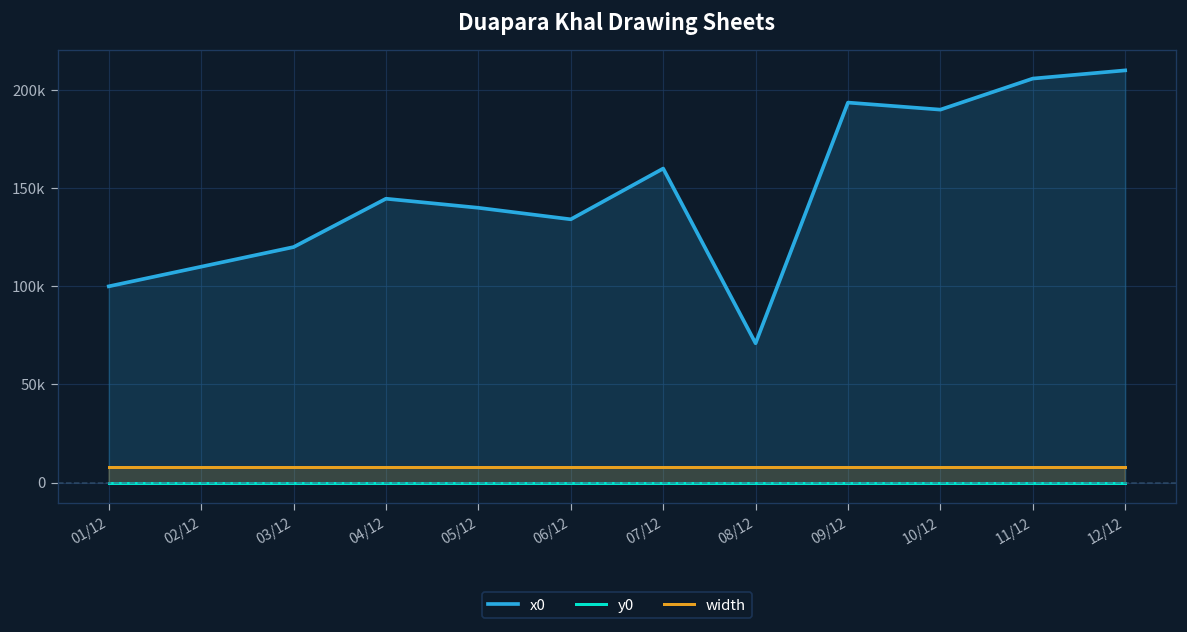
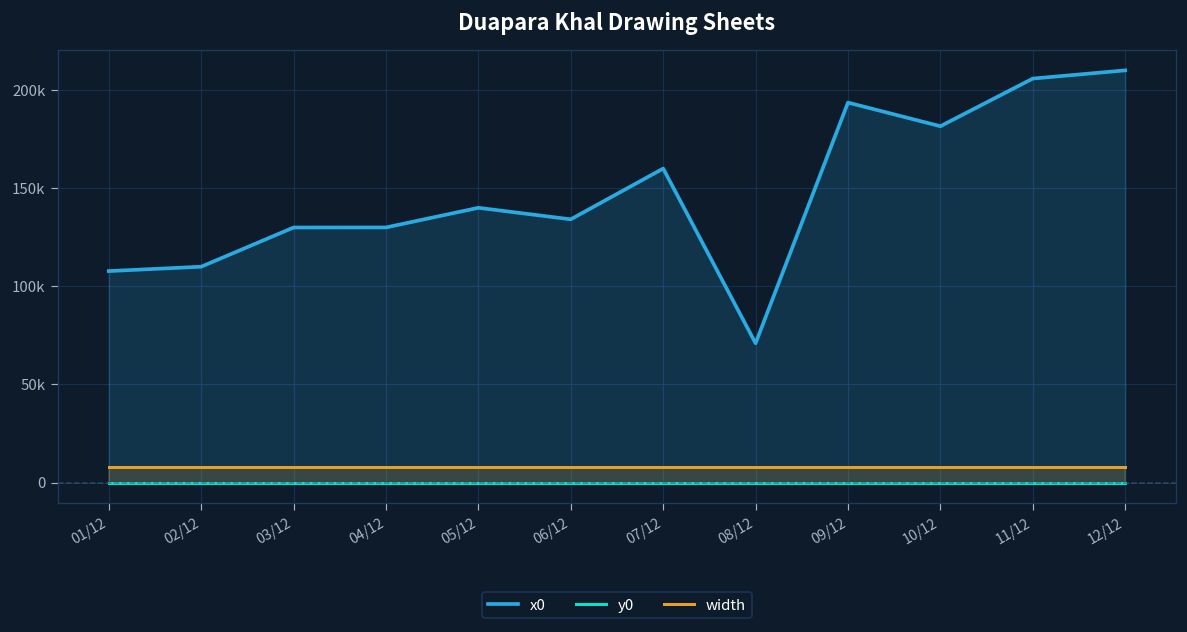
  {
    "x0": {
-     "01/12": 100000,
+     "01/12": 108000,
      "02/12": 110000,
-     "03/12": 120000,
-     "04/12": 145000,
+     "03/12": 130000,
+     "04/12": 130000,
      "05/12": 140000,
      "06/12": 134000,
      "07/12": 160000,
      "08/12": 71000,
      "09/12": 194000,
-     "10/12": 190000,
+     "10/12": 182000,
      "11/12": 206000,
      "12/12": 210000
    },
    "y0": {
      "01/12": 0,
      "02/12": 0,
      "03/12": 0,
      "04/12": 0,
      "05/12": 0,
      "06/12": 0,
      "07/12": 0,
      "08/12": 0,
      "09/12": 0,
      "10/12": 0,
      "11/12": 0,
      "12/12": 0
    },
    "width": {
      "01/12": 8000,
      "02/12": 8000,
      "03/12": 8000,
      "04/12": 8000,
      "05/12": 8000,
      "06/12": 8000,
      "07/12": 8000,
      "08/12": 8000,
      "09/12": 8000,
      "10/12": 8000,
      "11/12": 8000,
      "12/12": 8000
    }
  }
